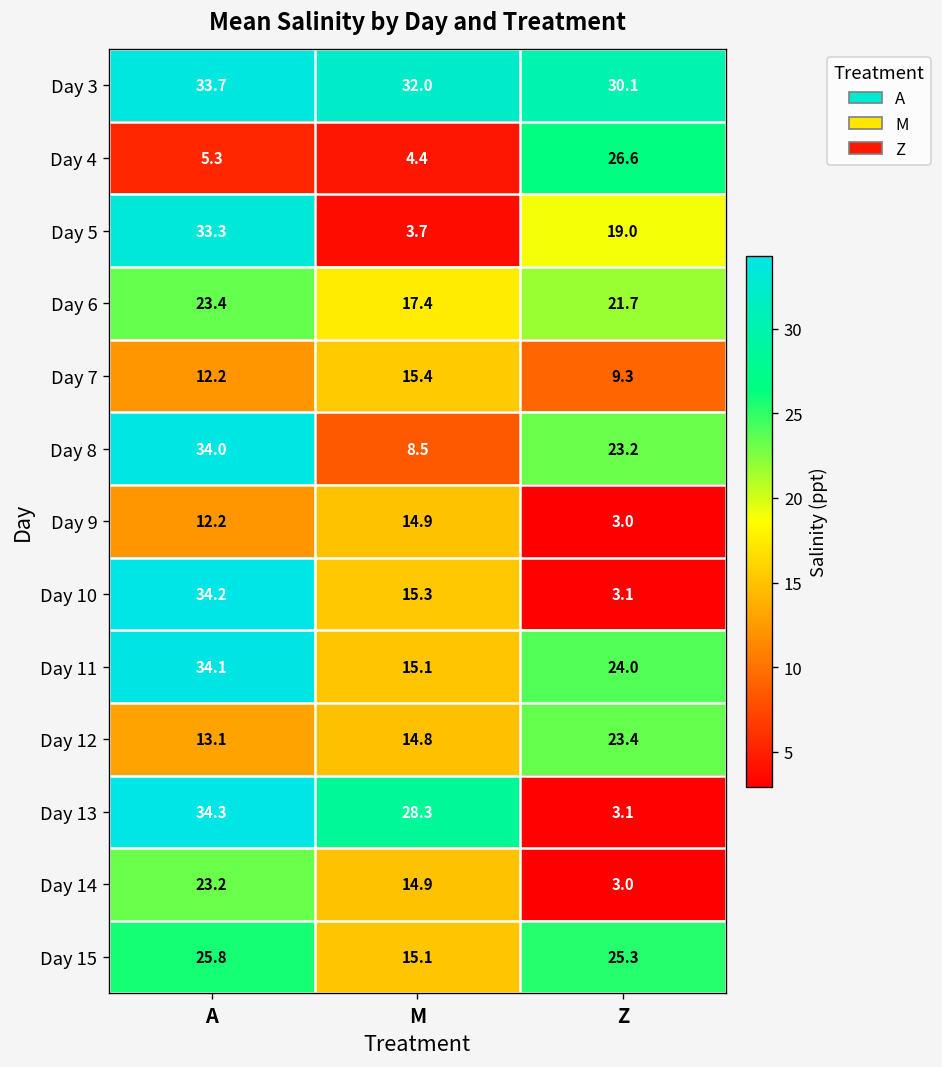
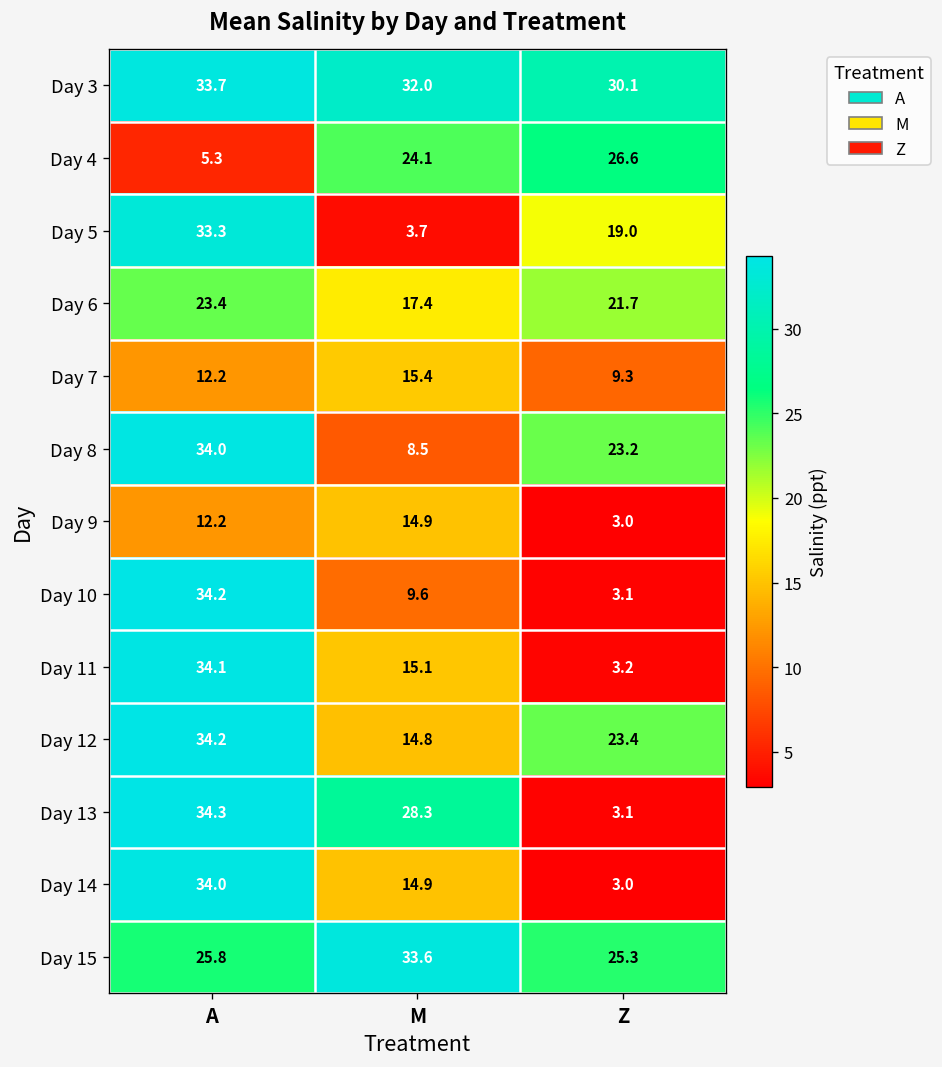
  {
    "Day 3": {
      "A": 33.7,
      "M": 32.0,
      "Z": 30.1
    },
    "Day 4": {
      "A": 5.3,
-     "M": 4.4,
+     "M": 24.1,
      "Z": 26.6
    },
    "Day 5": {
      "A": 33.3,
      "M": 3.7,
      "Z": 19.0
    },
    "Day 6": {
      "A": 23.4,
      "M": 17.4,
      "Z": 21.7
    },
    "Day 7": {
      "A": 12.2,
      "M": 15.4,
      "Z": 9.3
    },
    "Day 8": {
      "A": 34.0,
      "M": 8.5,
      "Z": 23.2
    },
    "Day 9": {
      "A": 12.2,
      "M": 14.9,
      "Z": 3.0
    },
    "Day 10": {
      "A": 34.2,
-     "M": 15.3,
+     "M": 9.6,
      "Z": 3.1
    },
    "Day 11": {
      "A": 34.1,
      "M": 15.1,
-     "Z": 24.0
+     "Z": 3.2
    },
    "Day 12": {
-     "A": 13.1,
+     "A": 34.2,
      "M": 14.8,
      "Z": 23.4
    },
    "Day 13": {
      "A": 34.3,
      "M": 28.3,
      "Z": 3.1
    },
    "Day 14": {
-     "A": 23.2,
+     "A": 34.0,
      "M": 14.9,
      "Z": 3.0
    },
    "Day 15": {
      "A": 25.8,
-     "M": 15.1,
+     "M": 33.6,
      "Z": 25.3
    }
  }
